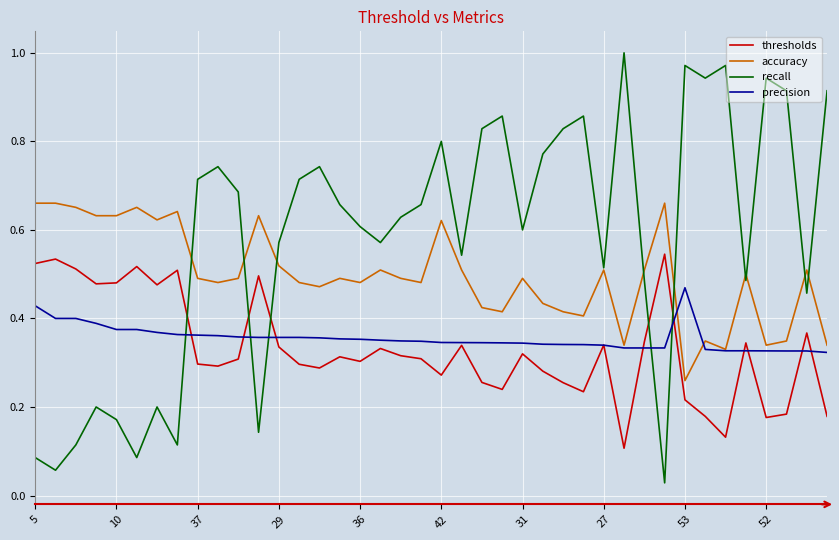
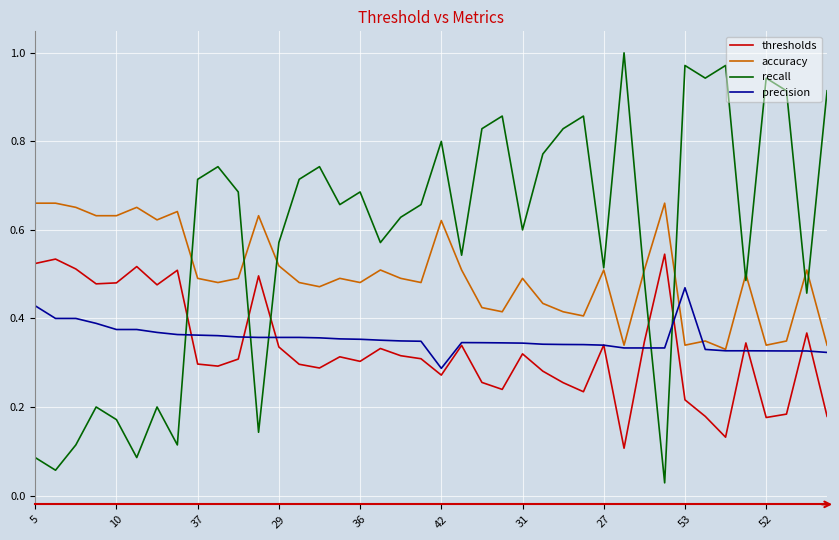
  {
    "thresholds": {
      "36": 0.30,
      "42": 0.27,
      "53": 0.22,
      "52": 0.18
    },
    "accuracy": {
      "36": 0.48,
      "42": 0.62,
-     "53": 0.26,
+     "53": 0.34,
      "52": 0.34
    },
    "recall": {
-     "36": 0.61,
+     "36": 0.69,
      "42": 0.80,
      "53": 0.97
    },
    "precision": {
      "36": 0.35,
-     "42": 0.35,
+     "42": 0.29,
      "53": 0.47,
      "52": 0.33
    }
  }
